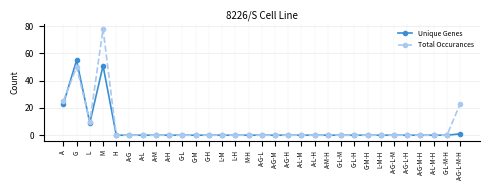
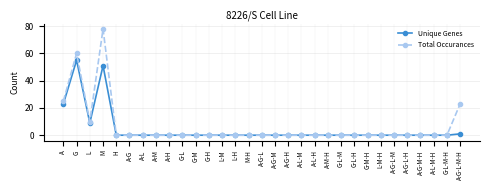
  {
    "Unique Genes": {
      "A": 23,
      "G": 55,
      "M": 51,
      "A-G-L-M-H": 1
    },
    "Total Occurances": {
      "A": 25,
-     "G": 50,
+     "G": 60,
      "M": 78,
      "A-G-L-M-H": 23
    }
  }
